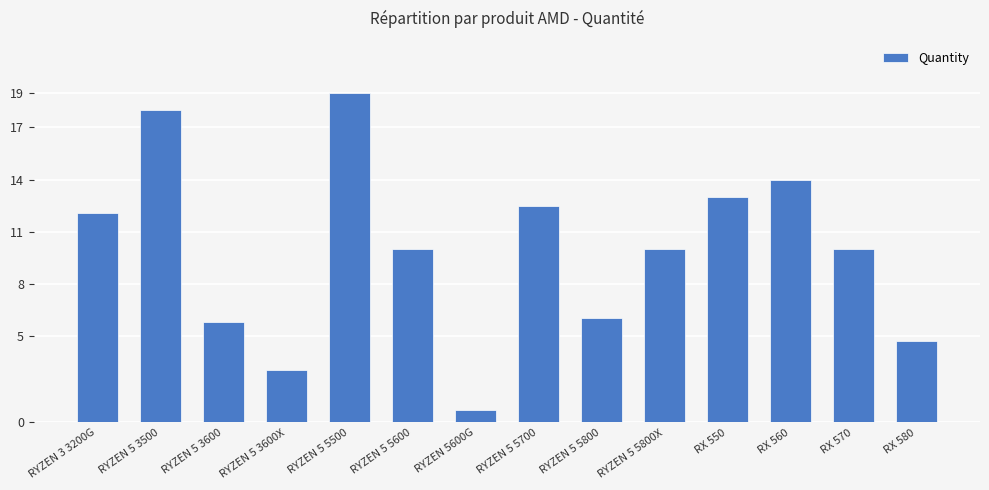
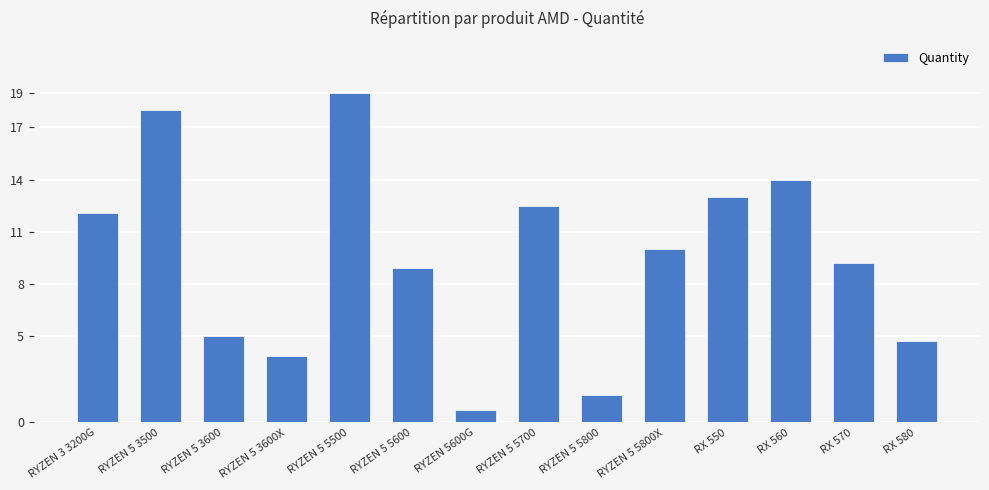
  {
    "RYZEN 3 3200G": 12.1,
    "RYZEN 5 3500": 18.0,
-   "RYZEN 5 3600": 5.8,
-   "RYZEN 5 3600X": 3.0,
+   "RYZEN 5 3600": 5.0,
+   "RYZEN 5 3600X": 3.8,
    "RYZEN 5 5500": 19.0,
-   "RYZEN 5 5600": 10.0,
+   "RYZEN 5 5600": 8.9,
    "RYZEN 5600G": 0.7,
    "RYZEN 5 5700": 12.5,
-   "RYZEN 5 5800": 6.0,
+   "RYZEN 5 5800": 1.6,
    "RYZEN 5 5800X": 10.0,
    "RX 550": 13.0,
    "RX 560": 14.0,
-   "RX 570": 10.0,
+   "RX 570": 9.2,
    "RX 580": 4.7
  }
